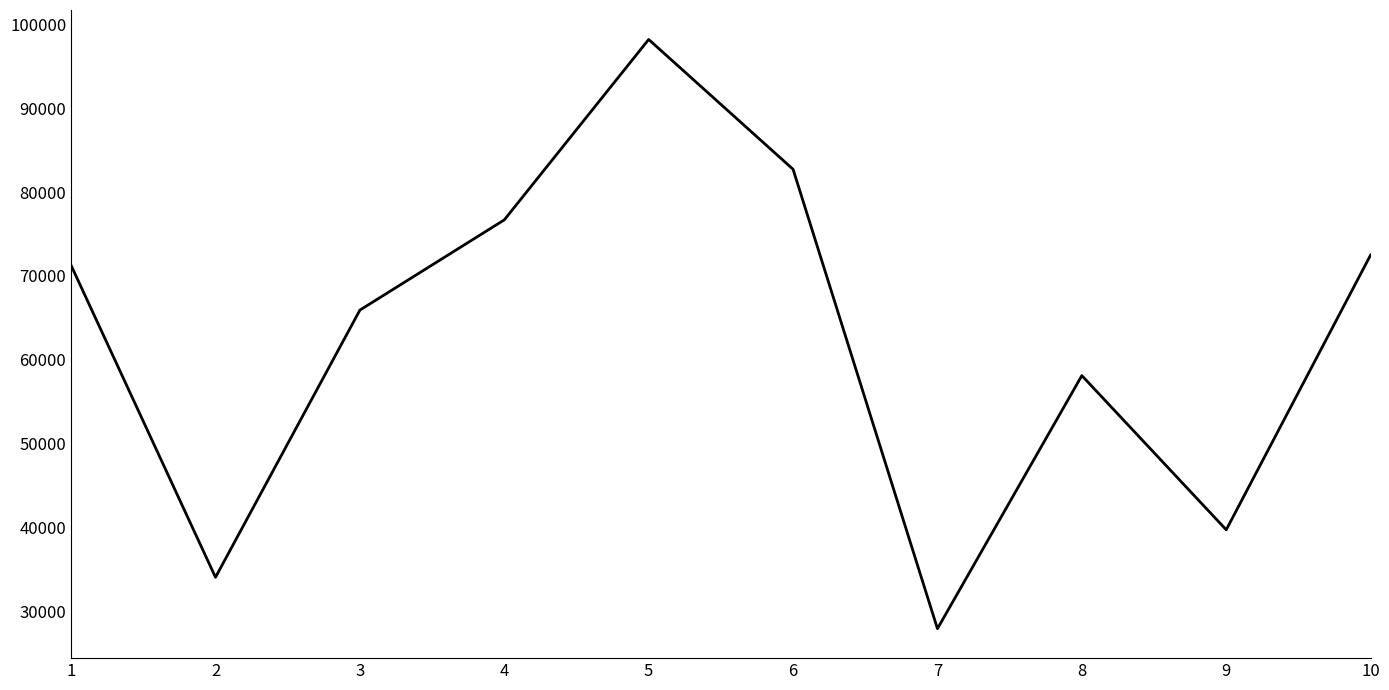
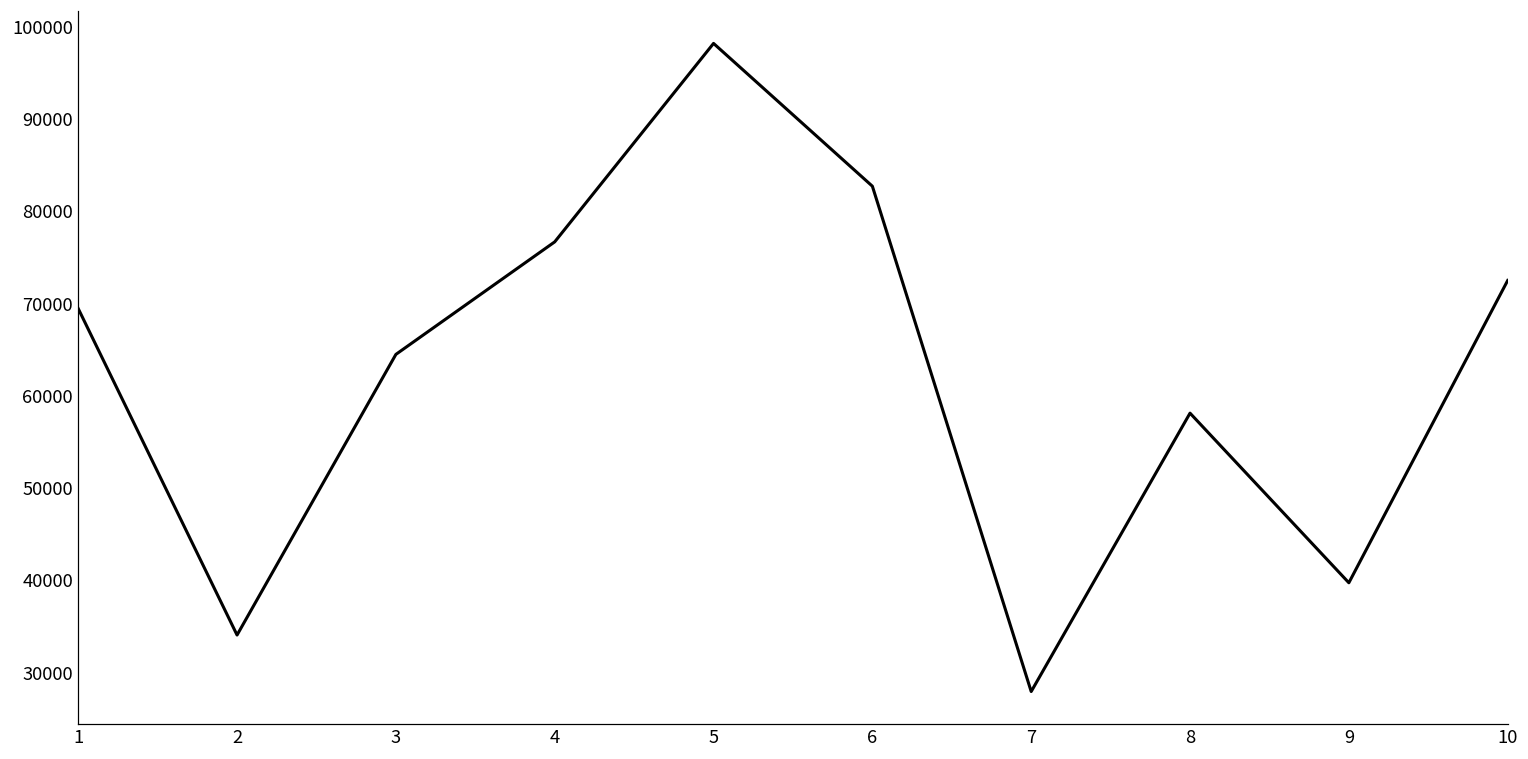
  {
-   "1": 71000,
+   "1": 69000,
    "2": 34000,
-   "3": 66000,
+   "3": 64000,
    "4": 77000,
    "5": 98000,
    "6": 83000,
    "7": 28000,
    "8": 58000,
    "9": 40000,
    "10": 73000
  }
